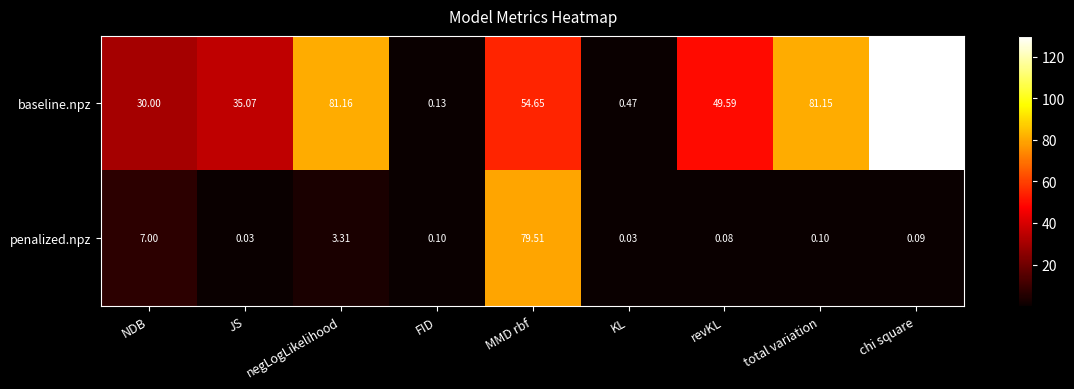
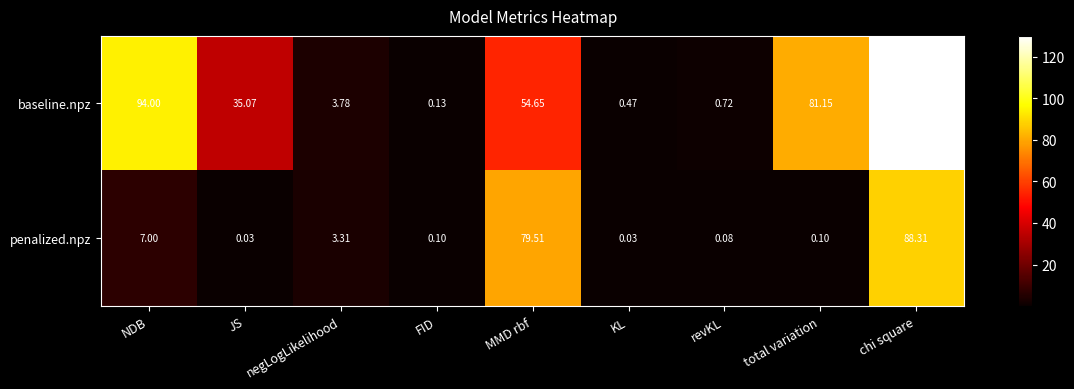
  {
    "baseline.npz": {
-     "NDB": 30.00,
+     "NDB": 94.00,
      "JS": 35.07,
-     "negLogLikelihood": 81.16,
+     "negLogLikelihood": 3.78,
      "FID": 0.13,
      "MMD rbf": 54.65,
      "KL": 0.47,
-     "revKL": 49.59,
+     "revKL": 0.72,
      "total variation": 81.15
    },
    "penalized.npz": {
      "NDB": 7.00,
      "JS": 0.03,
      "negLogLikelihood": 3.31,
      "FID": 0.10,
      "MMD rbf": 79.51,
      "KL": 0.03,
      "revKL": 0.08,
      "total variation": 0.10,
-     "chi square": 0.09
+     "chi square": 88.31
    }
  }
